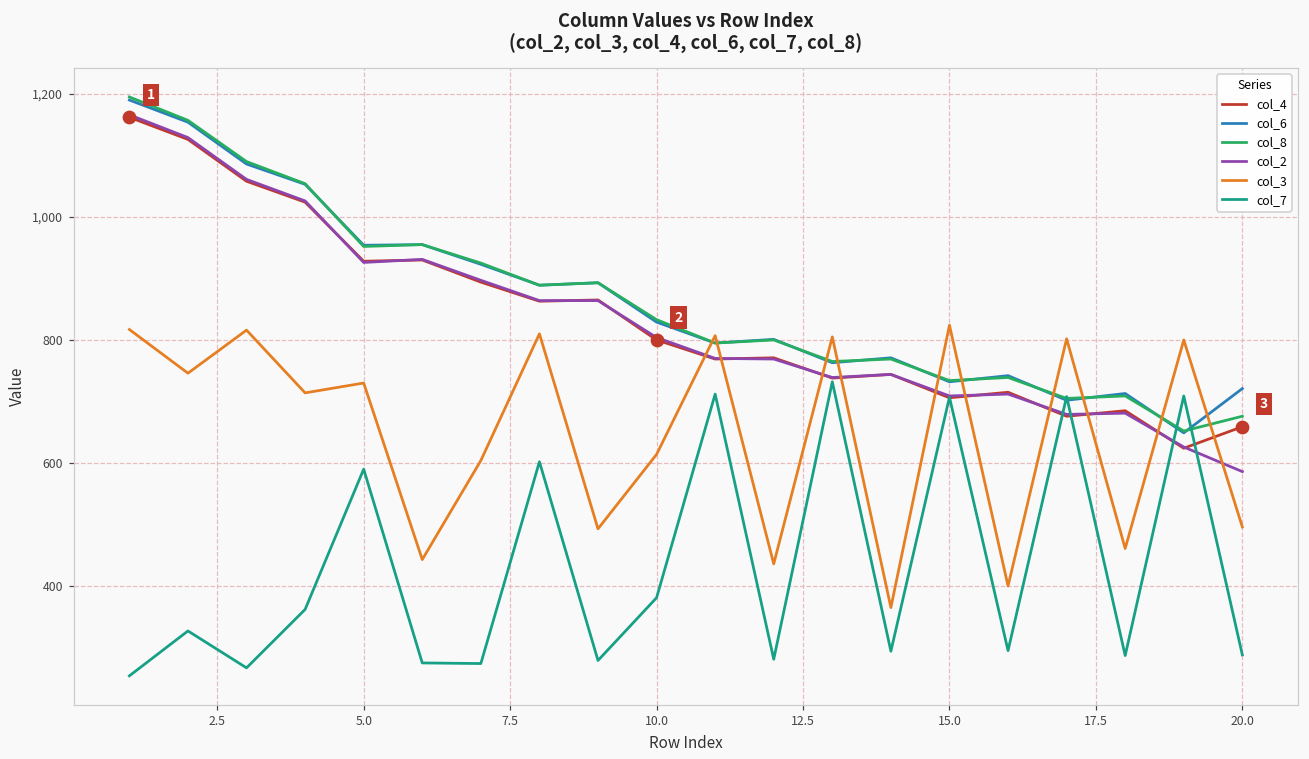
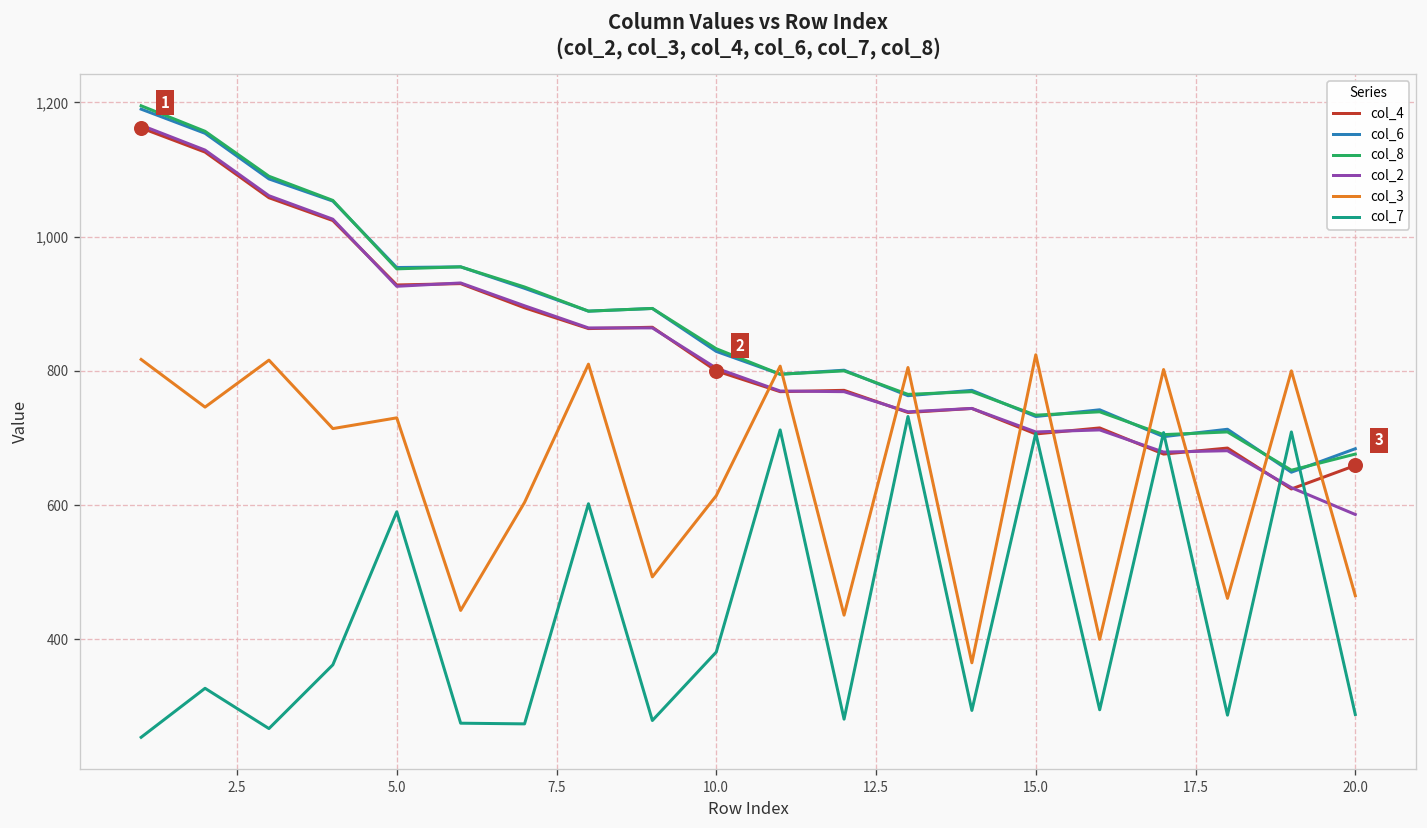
  {
    "col_6": {
-     "20.0": 720
+     "20.0": 680
    },
    "col_2": {
      "20.0": 590
    },
    "col_3": {
      "5.0": 730,
      "10.0": 610,
      "15.0": 820,
-     "20.0": 500
+     "20.0": 470
    }
  }
